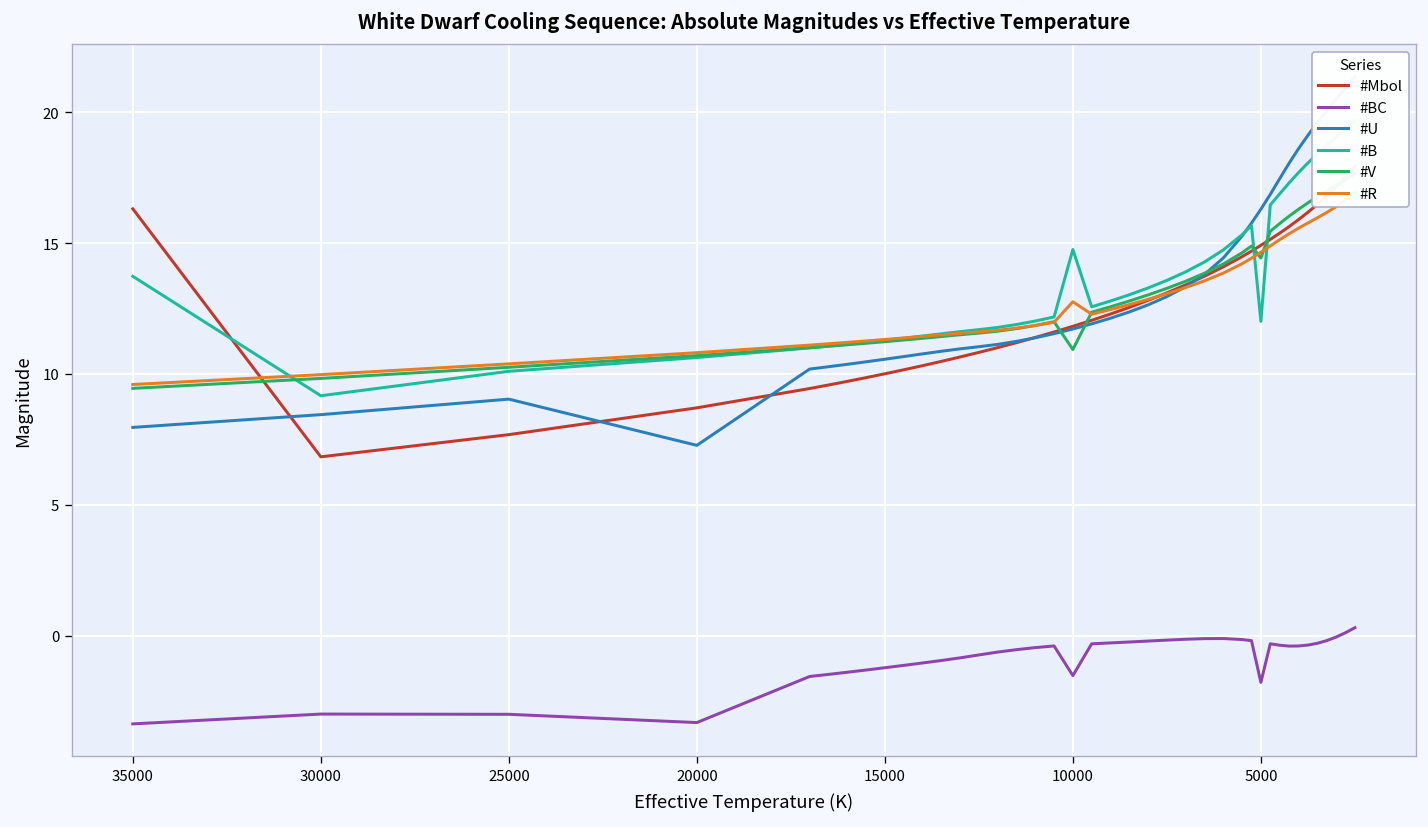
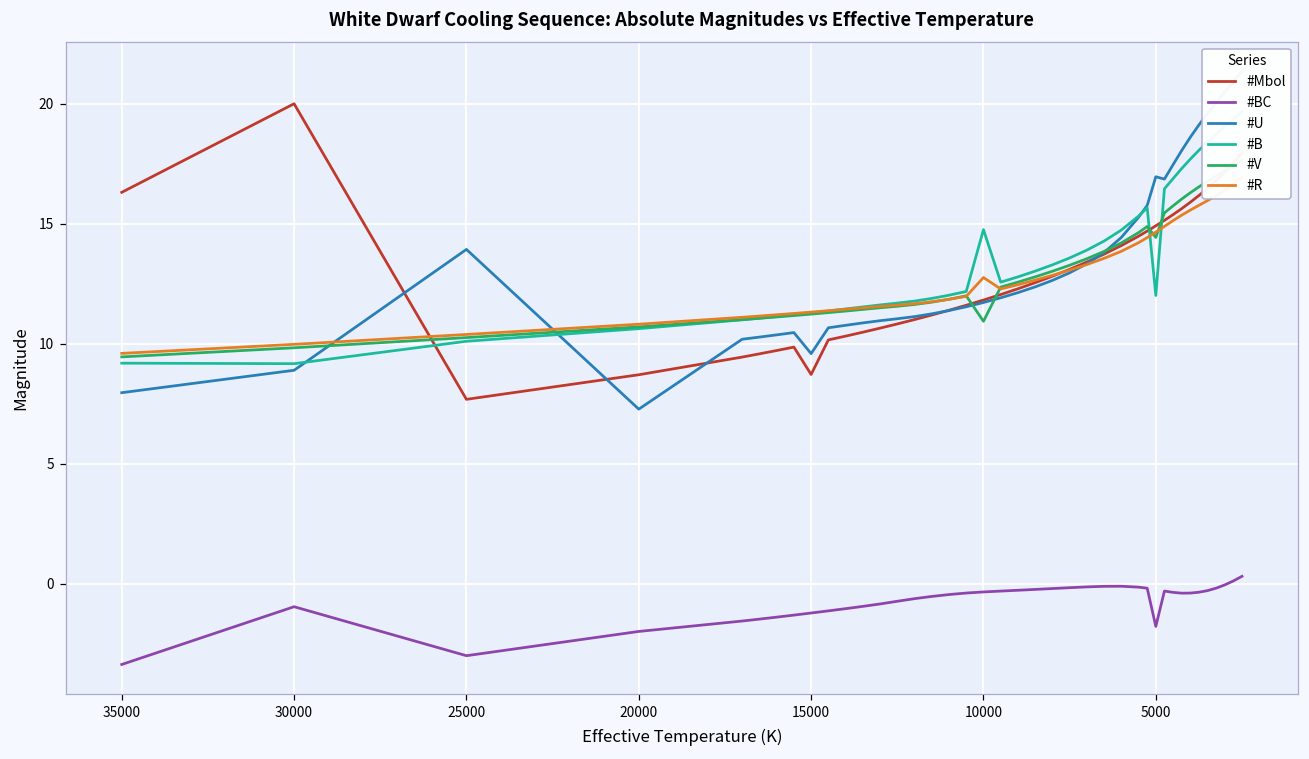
  {
    "#Mbol": {
      "35000": 16.3,
-     "30000": 6.8,
+     "30000": 20.0,
      "25000": 7.7,
      "20000": 8.7,
-     "15000": 10.0,
+     "15000": 8.7,
      "5000": 14.9
    },
    "#BC": {
      "35000": -3.4,
-     "30000": -3.0,
+     "30000": -1.0,
      "25000": -3.0,
-     "20000": -3.3,
+     "20000": -2.0,
      "15000": -1.2,
-     "10000": -1.5,
+     "10000": -0.3,
      "5000": -1.8
    },
    "#U": {
      "35000": 8.0,
-     "30000": 8.4,
-     "25000": 9.0,
+     "30000": 8.9,
+     "25000": 13.9,
      "20000": 7.3,
-     "15000": 10.6,
-     "5000": 16.3
+     "15000": 9.6,
+     "5000": 17.0
    },
    "#B": {
-     "35000": 13.7,
+     "35000": 9.2,
      "30000": 9.2,
      "25000": 10.1,
      "10000": 14.8,
      "5000": 12.0
    },
    "#V": {
      "35000": 9.5,
      "30000": 9.8,
      "25000": 10.3,
      "10000": 10.9,
      "5000": 14.4
    },
    "#R": {
      "35000": 9.6,
      "30000": 10.0,
      "25000": 10.4,
      "10000": 12.8,
      "5000": 14.7
    }
  }
